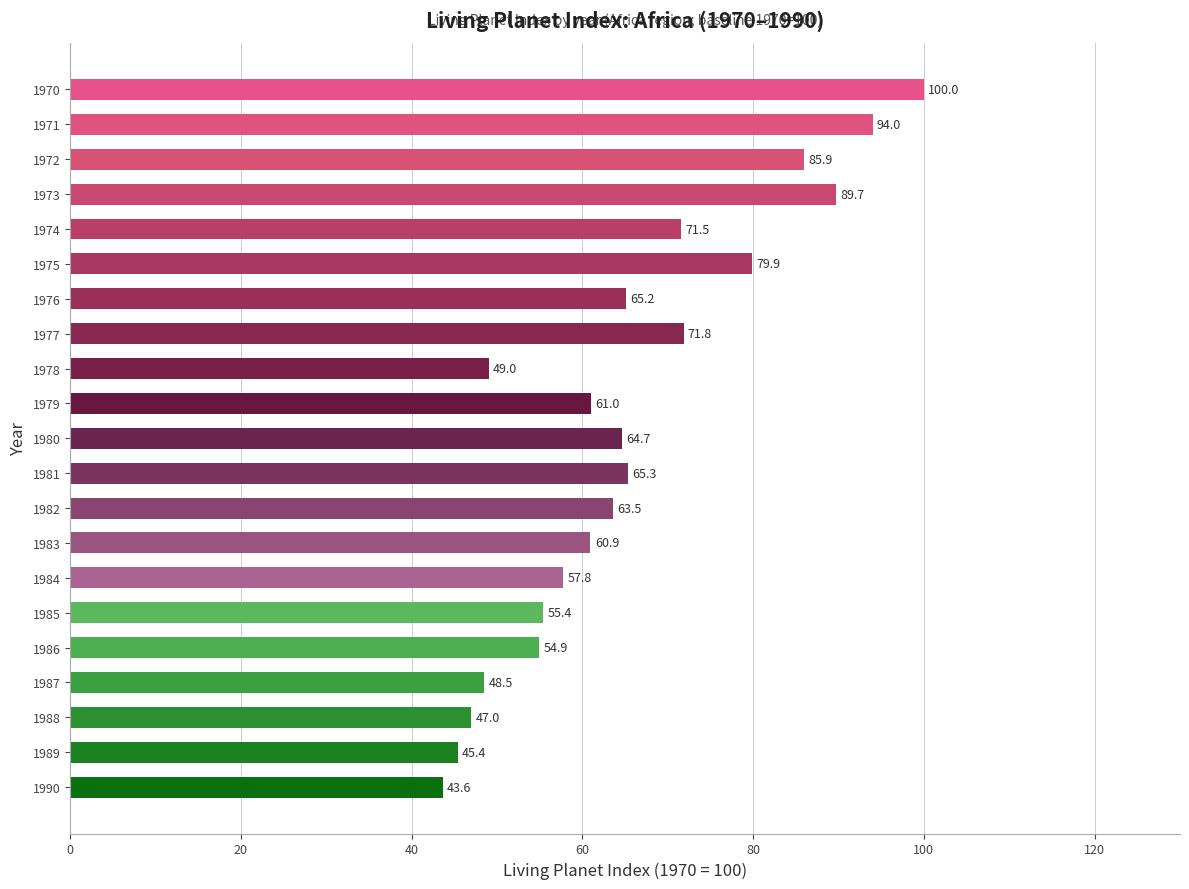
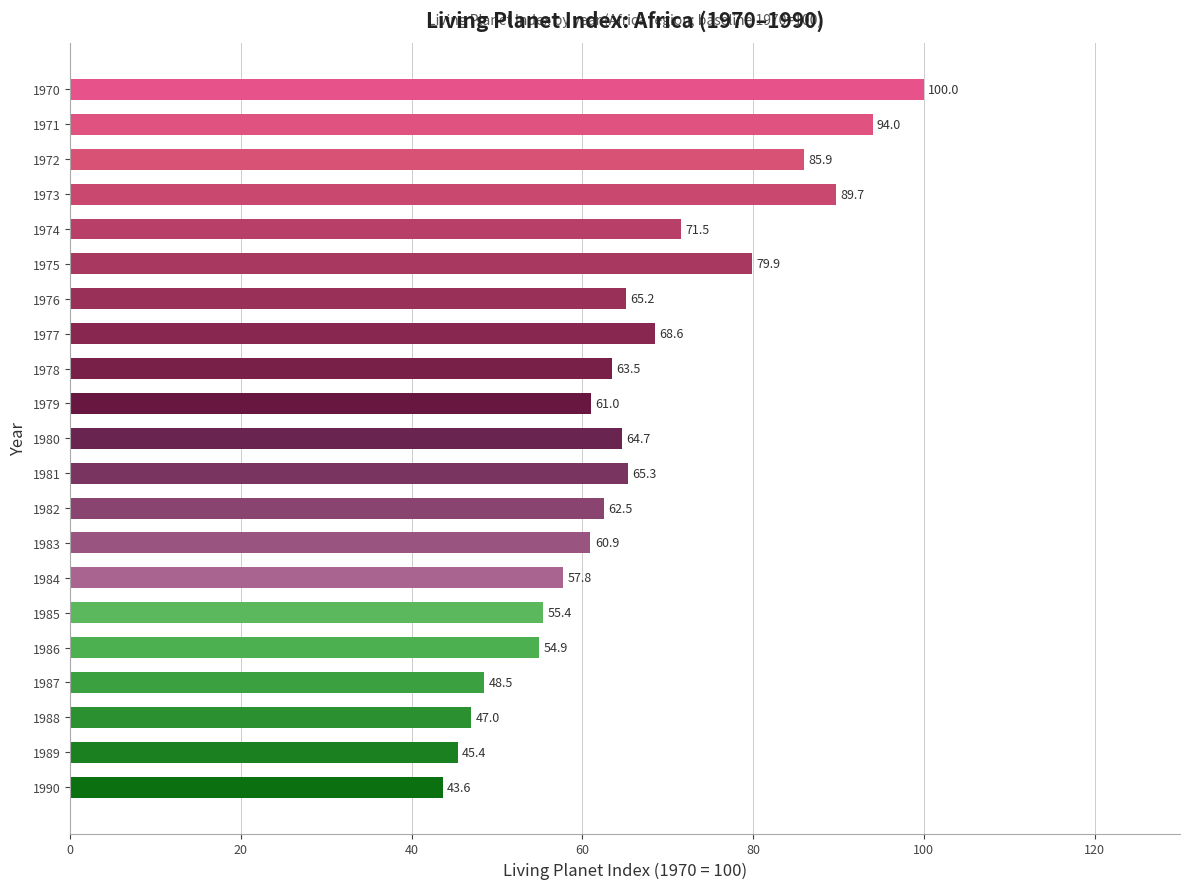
  {
    "1970": 100.0,
    "1971": 94.0,
    "1972": 85.9,
    "1973": 89.7,
    "1974": 71.5,
    "1975": 79.9,
    "1976": 65.2,
-   "1977": 71.8,
-   "1978": 49.0,
+   "1977": 68.6,
+   "1978": 63.5,
    "1979": 61.0,
    "1980": 64.7,
    "1981": 65.3,
-   "1982": 63.5,
+   "1982": 62.5,
    "1983": 60.9,
    "1984": 57.8,
    "1985": 55.4,
    "1986": 54.9,
    "1987": 48.5,
    "1988": 47.0,
    "1989": 45.4,
    "1990": 43.6
  }
